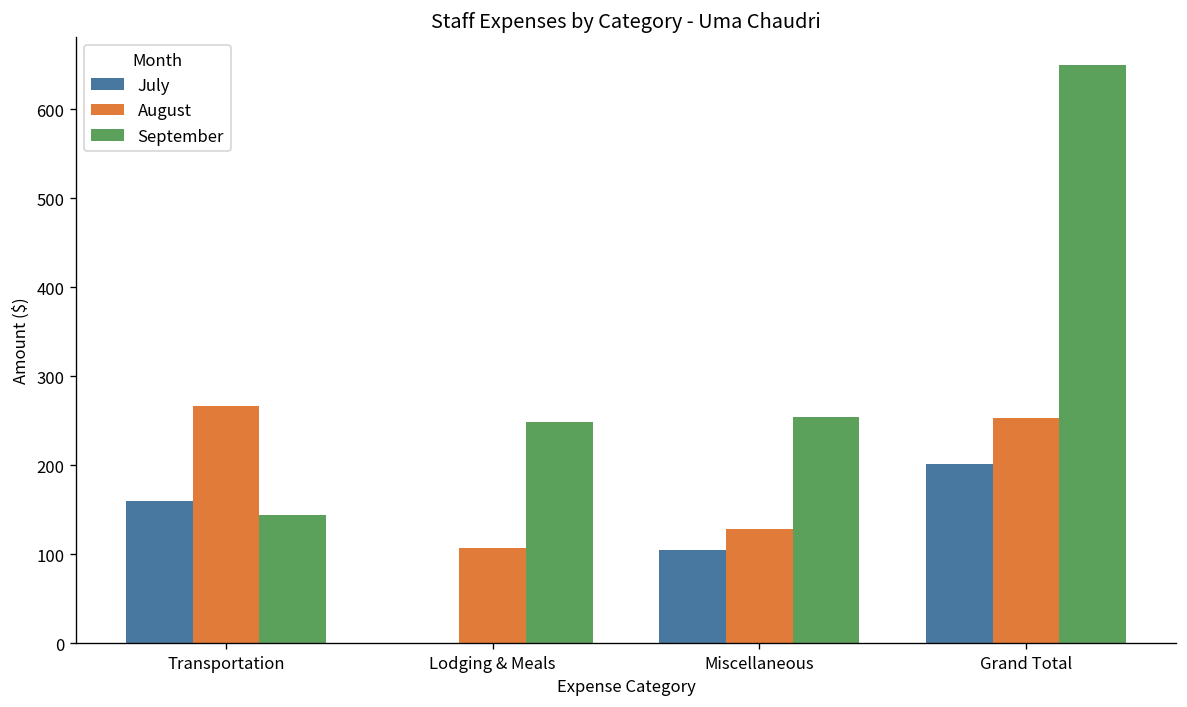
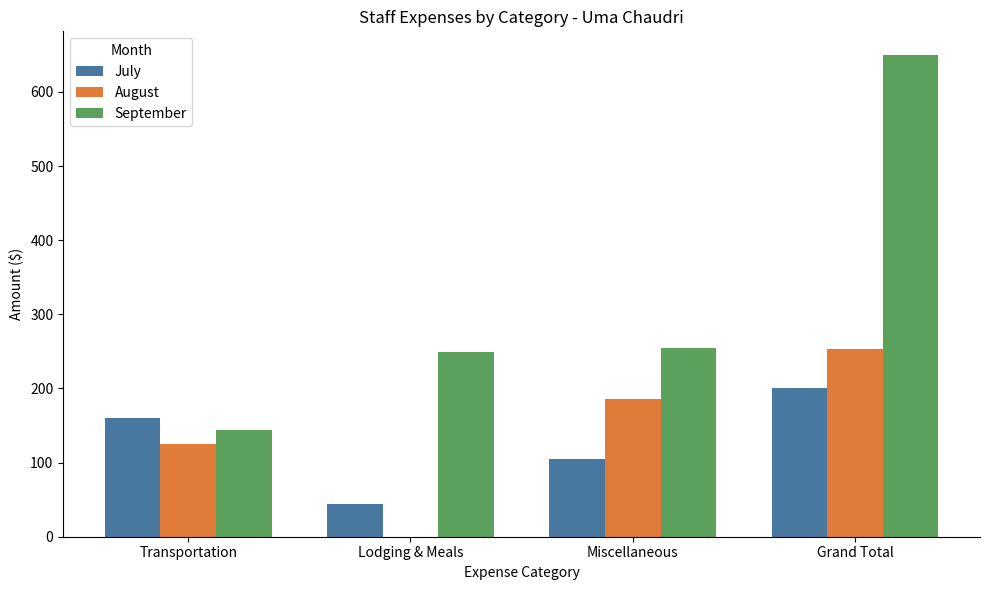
  {
    "July": {
      "Transportation": 160,
-     "Lodging & Meals": 0,
+     "Lodging & Meals": 40,
      "Miscellaneous": 100,
      "Grand Total": 200
    },
    "August": {
-     "Transportation": 270,
-     "Lodging & Meals": 110,
-     "Miscellaneous": 130,
+     "Transportation": 130,
+     "Lodging & Meals": 0,
+     "Miscellaneous": 190,
      "Grand Total": 250
    },
    "September": {
      "Transportation": 140,
      "Lodging & Meals": 250,
      "Miscellaneous": 250,
      "Grand Total": 650
    }
  }
